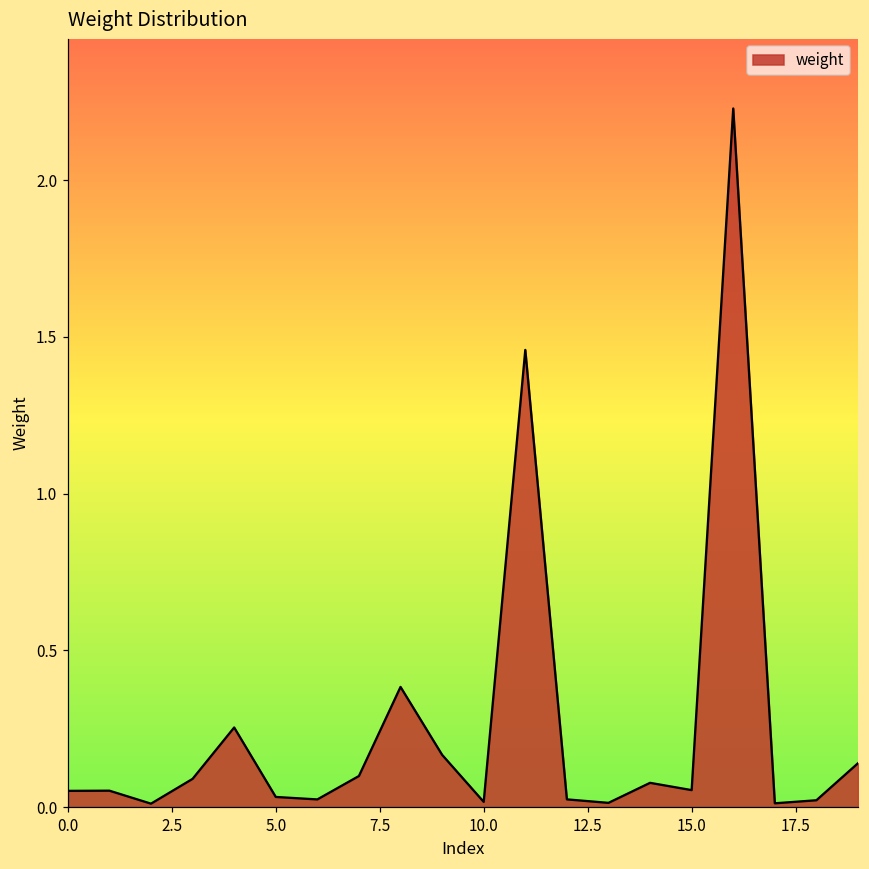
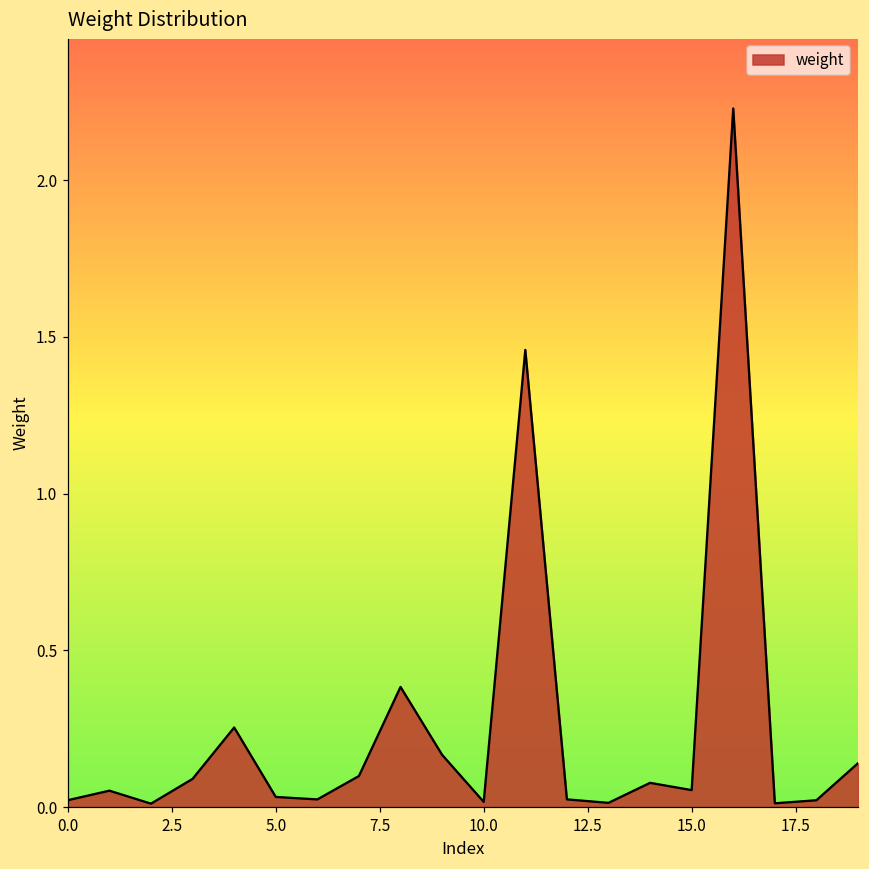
  {
-   "0.0": 0.05,
+   "0.0": 0.02,
    "5.0": 0.03,
    "10.0": 0.02,
    "15.0": 0.05
  }
